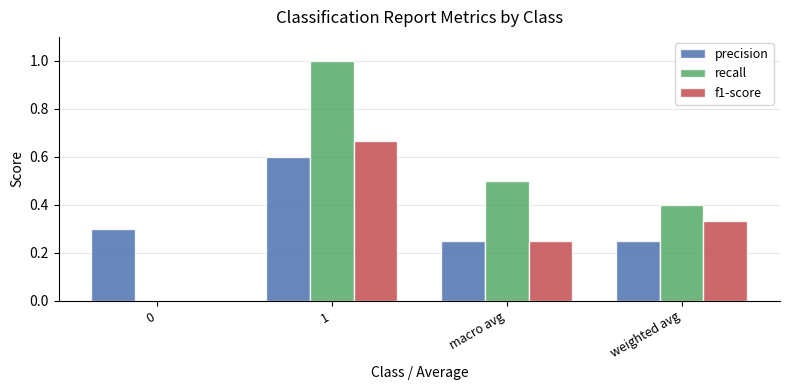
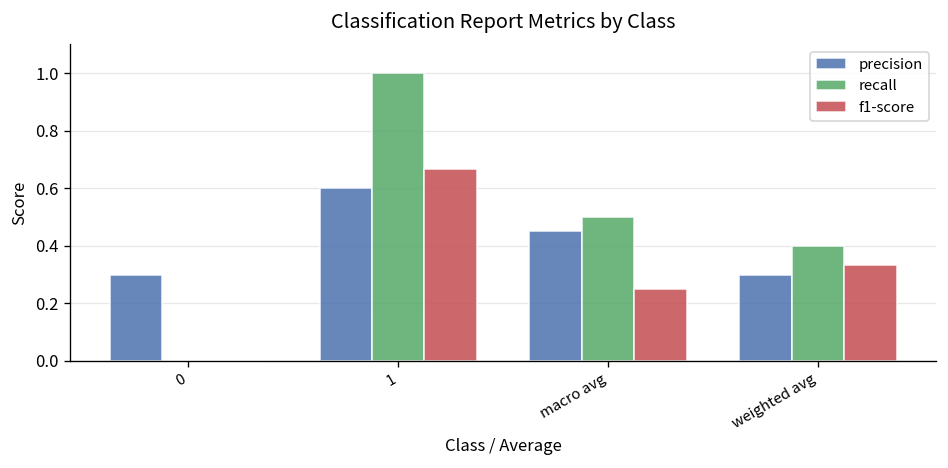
  {
    "precision": {
      "0": 0.30,
      "1": 0.60,
-     "macro avg": 0.25,
-     "weighted avg": 0.25
+     "macro avg": 0.45,
+     "weighted avg": 0.30
    },
    "recall": {
      "0": 0.00,
      "1": 1.00,
      "macro avg": 0.50,
      "weighted avg": 0.40
    },
    "f1-score": {
      "0": 0.00,
      "1": 0.67,
      "macro avg": 0.25,
      "weighted avg": 0.33
    }
  }
